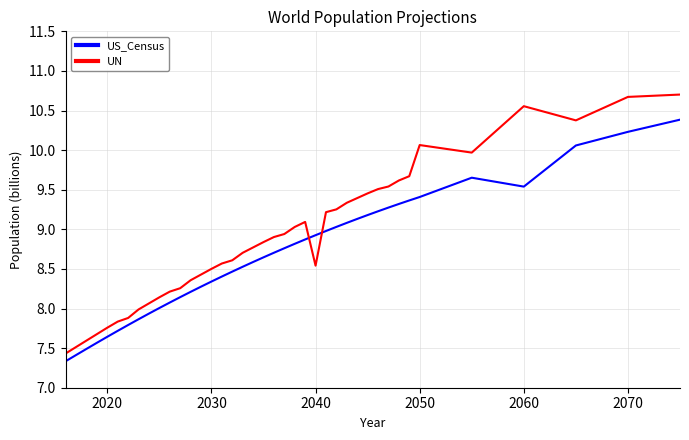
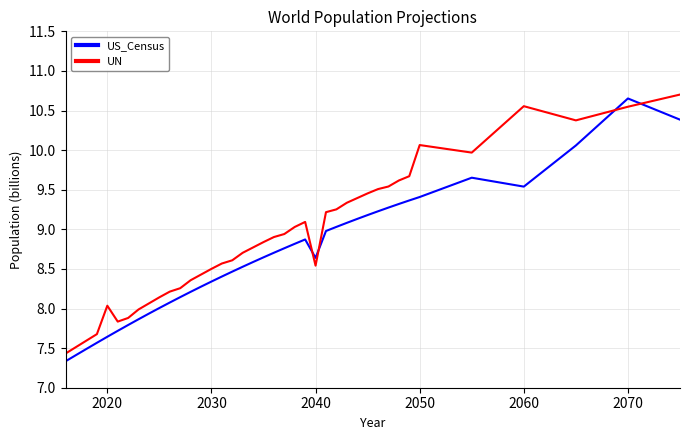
  {
    "US_Census": {
      "2020": 7.6,
      "2030": 8.3,
-     "2040": 8.9,
+     "2040": 8.6,
      "2050": 9.4,
      "2060": 9.5,
-     "2070": 10.2
+     "2070": 10.7
    },
    "UN": {
-     "2020": 7.8,
+     "2020": 8.0,
      "2030": 8.5,
      "2040": 8.5,
      "2050": 10.1,
      "2060": 10.6,
-     "2070": 10.7
+     "2070": 10.5
    }
  }
